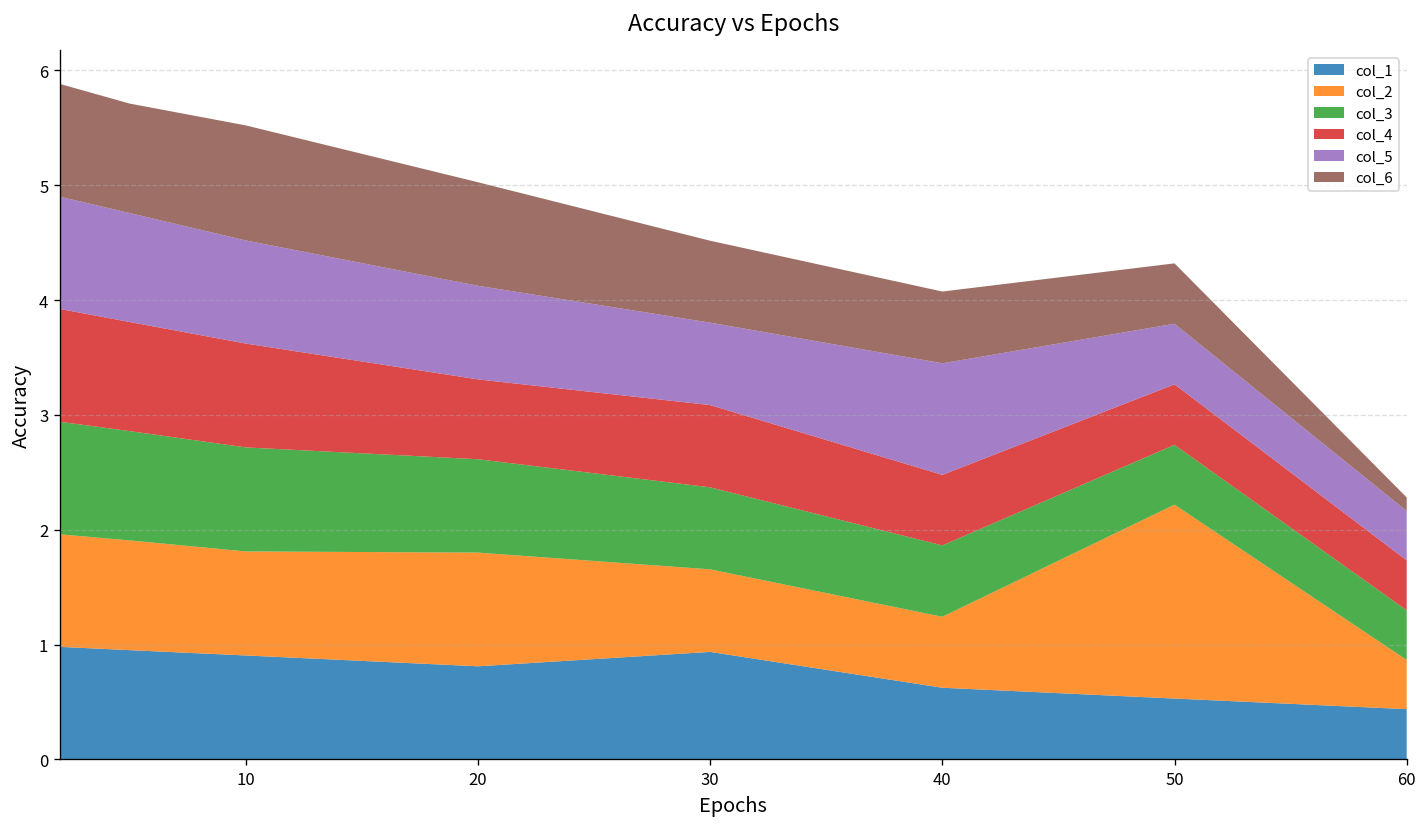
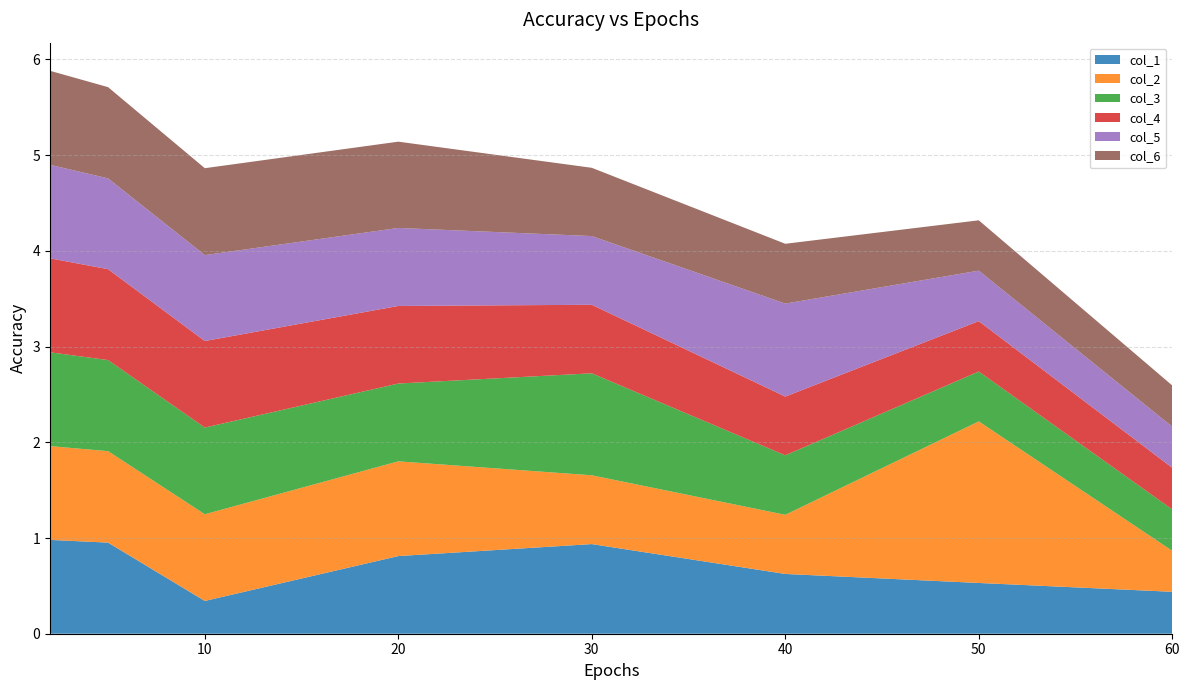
  {
    "col_1": {
-     "10": 0.9,
+     "10": 0.3,
      "20": 0.8,
      "30": 0.9,
      "40": 0.6,
      "50": 0.5,
      "60": 0.4
    },
    "col_2": {
      "10": 0.9,
      "20": 1.0,
      "30": 0.7,
      "40": 0.6,
      "50": 1.7,
      "60": 0.4
    },
    "col_3": {
      "10": 0.9,
      "20": 0.8,
-     "30": 0.7,
+     "30": 1.1,
      "40": 0.6,
      "50": 0.5,
      "60": 0.4
    },
    "col_4": {
      "10": 0.9,
-     "20": 0.7,
+     "20": 0.8,
      "30": 0.7,
      "40": 0.6,
      "50": 0.5,
      "60": 0.4
    },
    "col_5": {
      "10": 0.9,
      "20": 0.8,
      "30": 0.7,
      "40": 1.0,
      "50": 0.5,
      "60": 0.4
    },
    "col_6": {
-     "10": 1.0,
+     "10": 0.9,
      "20": 0.9,
      "30": 0.7,
      "40": 0.6,
      "50": 0.5,
-     "60": 0.1
+     "60": 0.4
    }
  }
